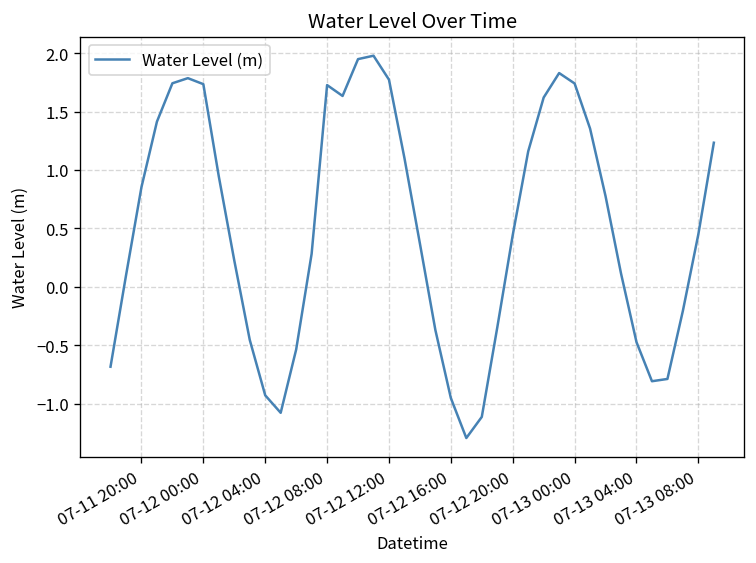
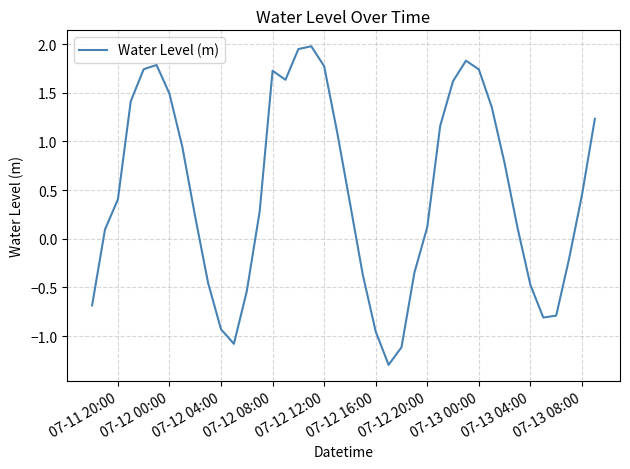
  {
-   "07-11 20:00": 0.9,
-   "07-12 00:00": 1.7,
+   "07-11 20:00": 0.4,
+   "07-12 00:00": 1.5,
    "07-12 04:00": -0.9,
    "07-12 08:00": 1.7,
    "07-12 12:00": 1.8,
    "07-12 16:00": -1.0,
-   "07-12 20:00": 0.4,
+   "07-12 20:00": 0.1,
    "07-13 00:00": 1.7,
    "07-13 04:00": -0.5,
    "07-13 08:00": 0.5
  }
